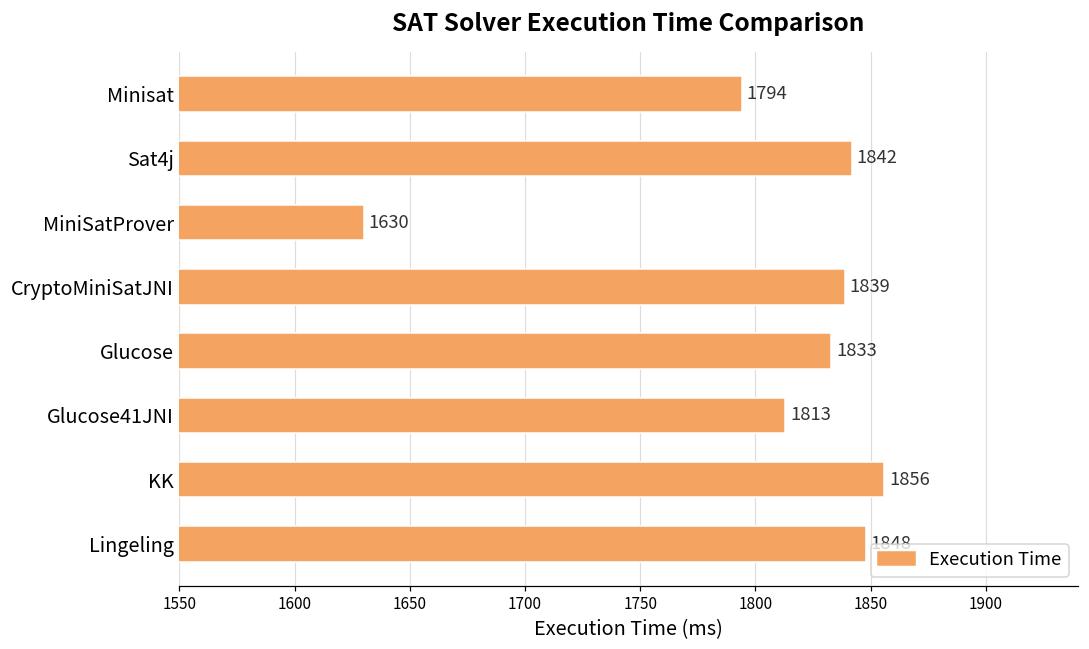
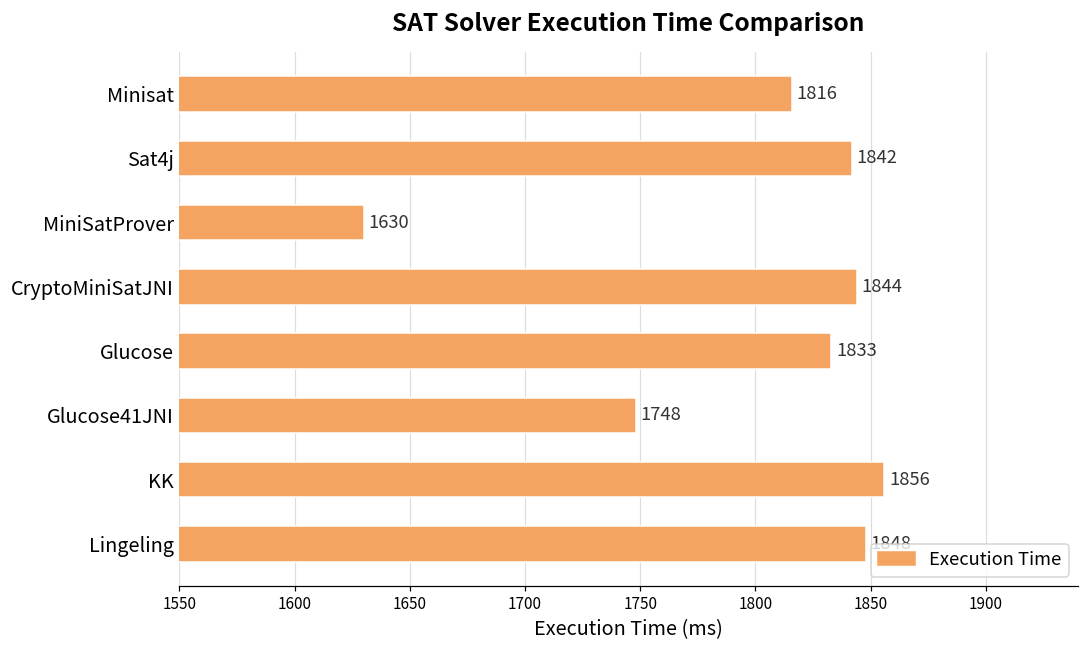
  {
-   "Minisat": 1794,
+   "Minisat": 1816,
    "Sat4j": 1842,
    "MiniSatProver": 1630,
-   "CryptoMiniSatJNI": 1839,
+   "CryptoMiniSatJNI": 1844,
    "Glucose": 1833,
-   "Glucose41JNI": 1813,
+   "Glucose41JNI": 1748,
    "KK": 1856
  }
